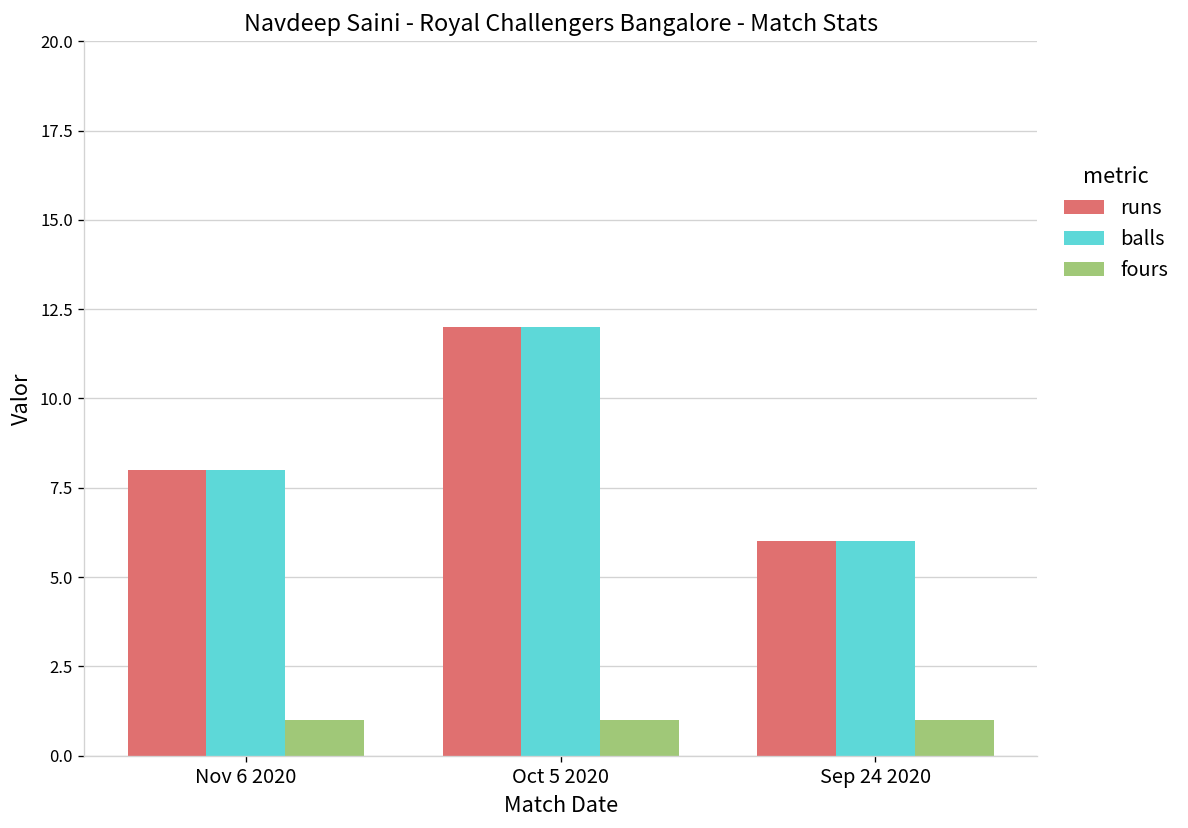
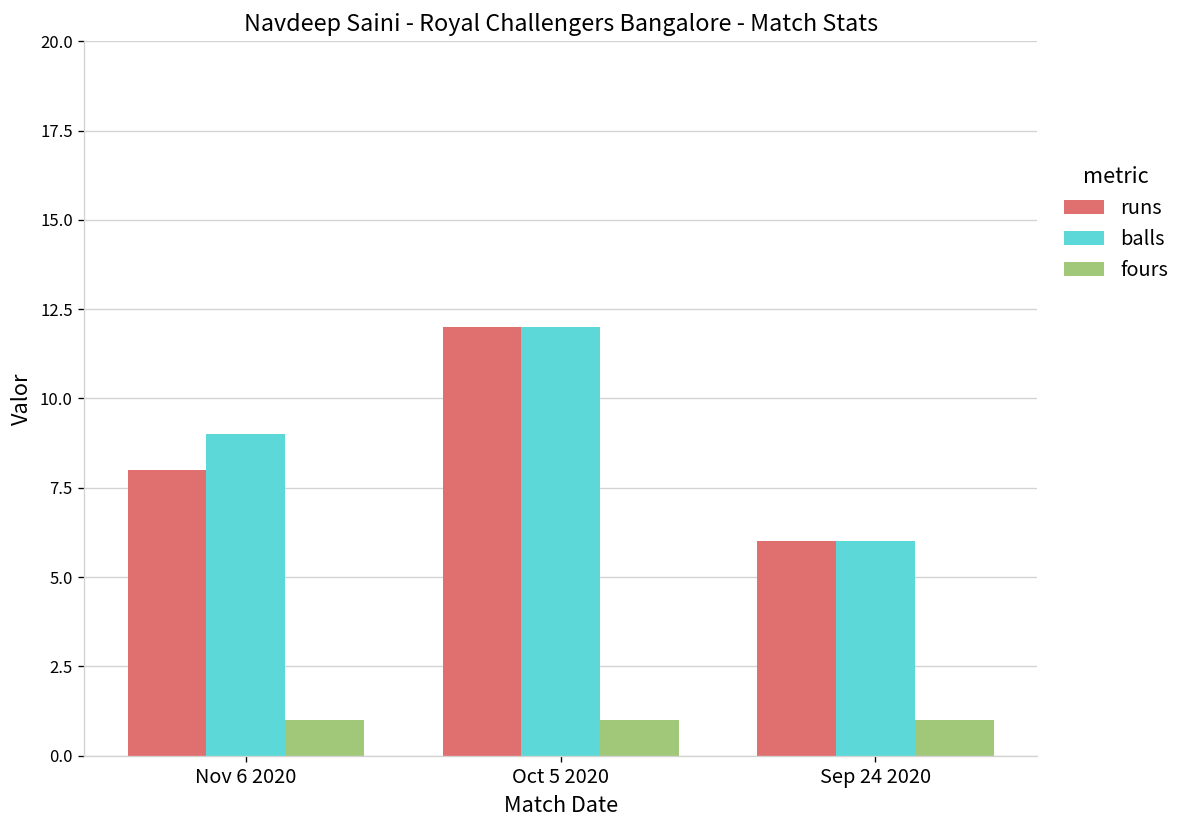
  {
    "runs": {
      "Nov 6 2020": 8,
      "Oct 5 2020": 12,
      "Sep 24 2020": 6
    },
    "balls": {
-     "Nov 6 2020": 8,
+     "Nov 6 2020": 9,
      "Oct 5 2020": 12,
      "Sep 24 2020": 6
    },
    "fours": {
      "Nov 6 2020": 1,
      "Oct 5 2020": 1,
      "Sep 24 2020": 1
    }
  }
